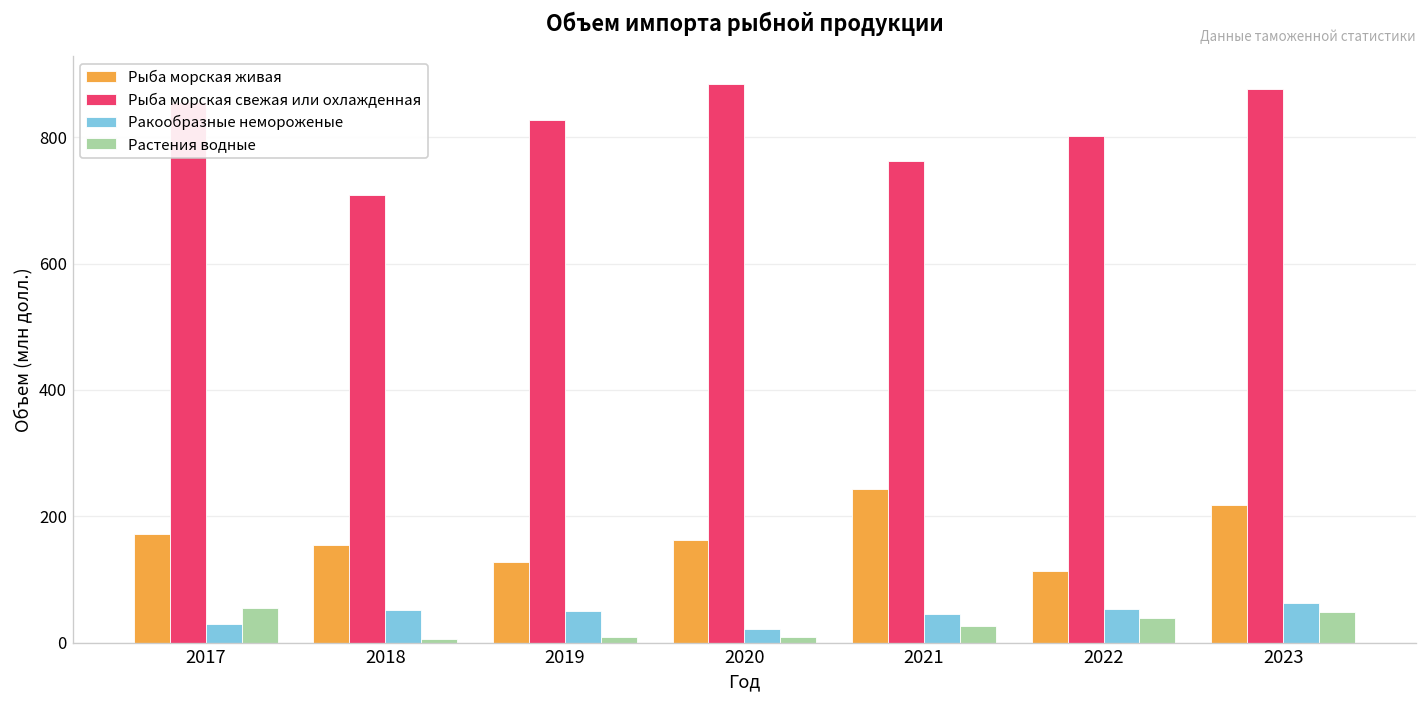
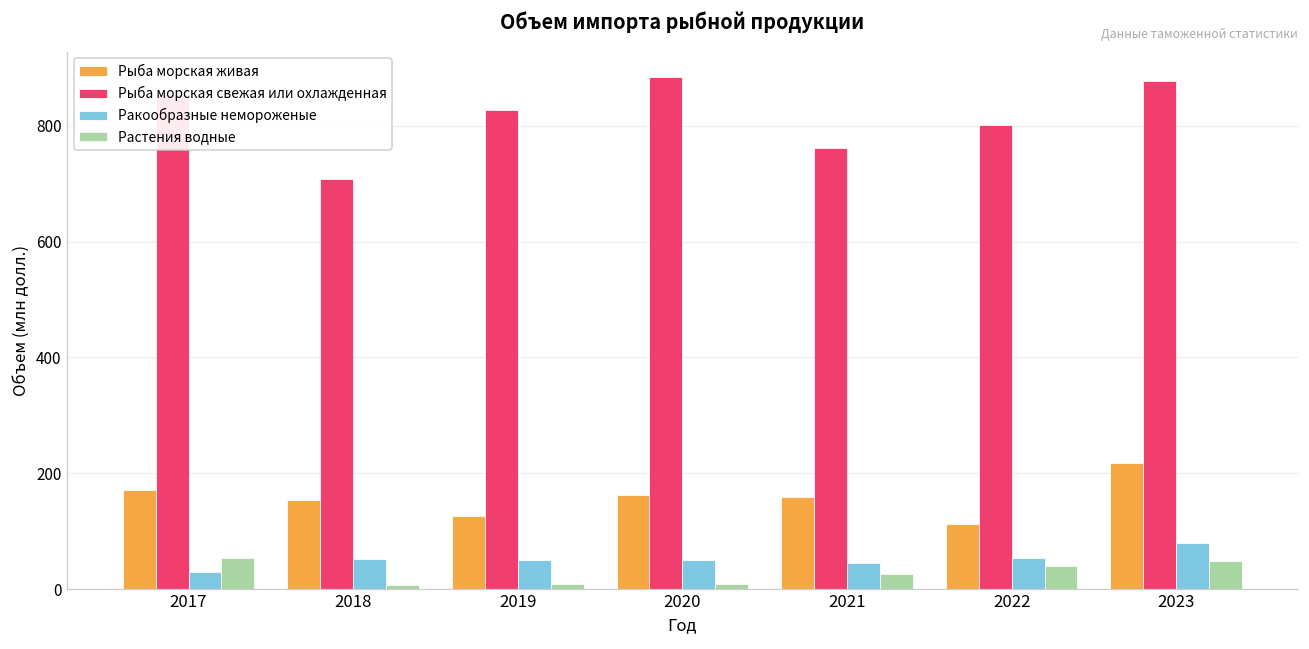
  {
    "Рыба морская живая": {
      "2017": 170,
      "2018": 150,
      "2019": 130,
      "2020": 160,
-     "2021": 240,
+     "2021": 160,
      "2022": 110,
      "2023": 220
    },
    "Рыба морская свежая или охлажденная": {
      "2018": 710,
      "2019": 830,
      "2020": 880,
      "2021": 760,
      "2022": 800,
      "2023": 880
    },
    "Ракообразные немороженые": {
      "2017": 30,
      "2018": 50,
      "2019": 50,
-     "2020": 20,
+     "2020": 50,
      "2021": 50,
      "2022": 50,
-     "2023": 60
+     "2023": 80
    },
    "Растения водные": {
      "2017": 50,
      "2018": 10,
      "2019": 10,
      "2020": 10,
      "2021": 30,
      "2022": 40,
      "2023": 50
    }
  }
